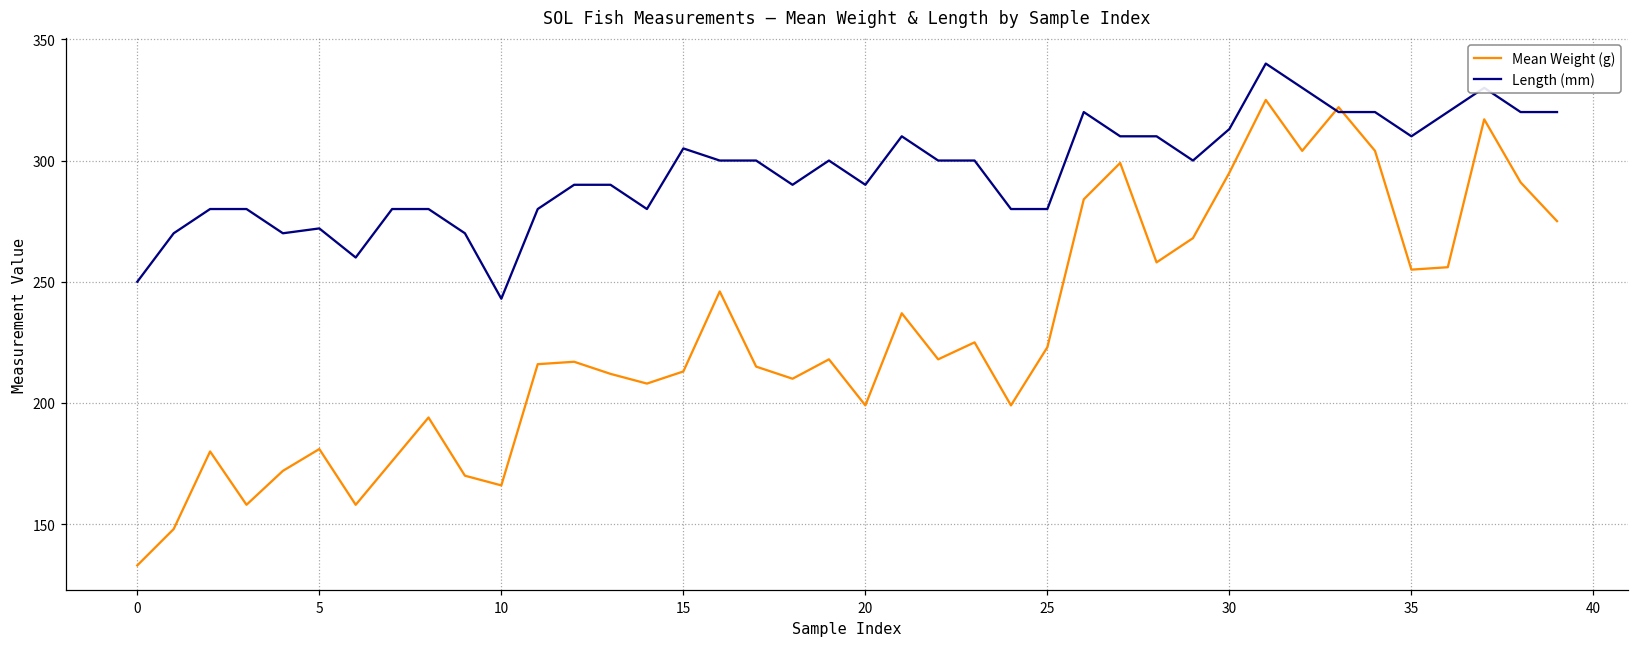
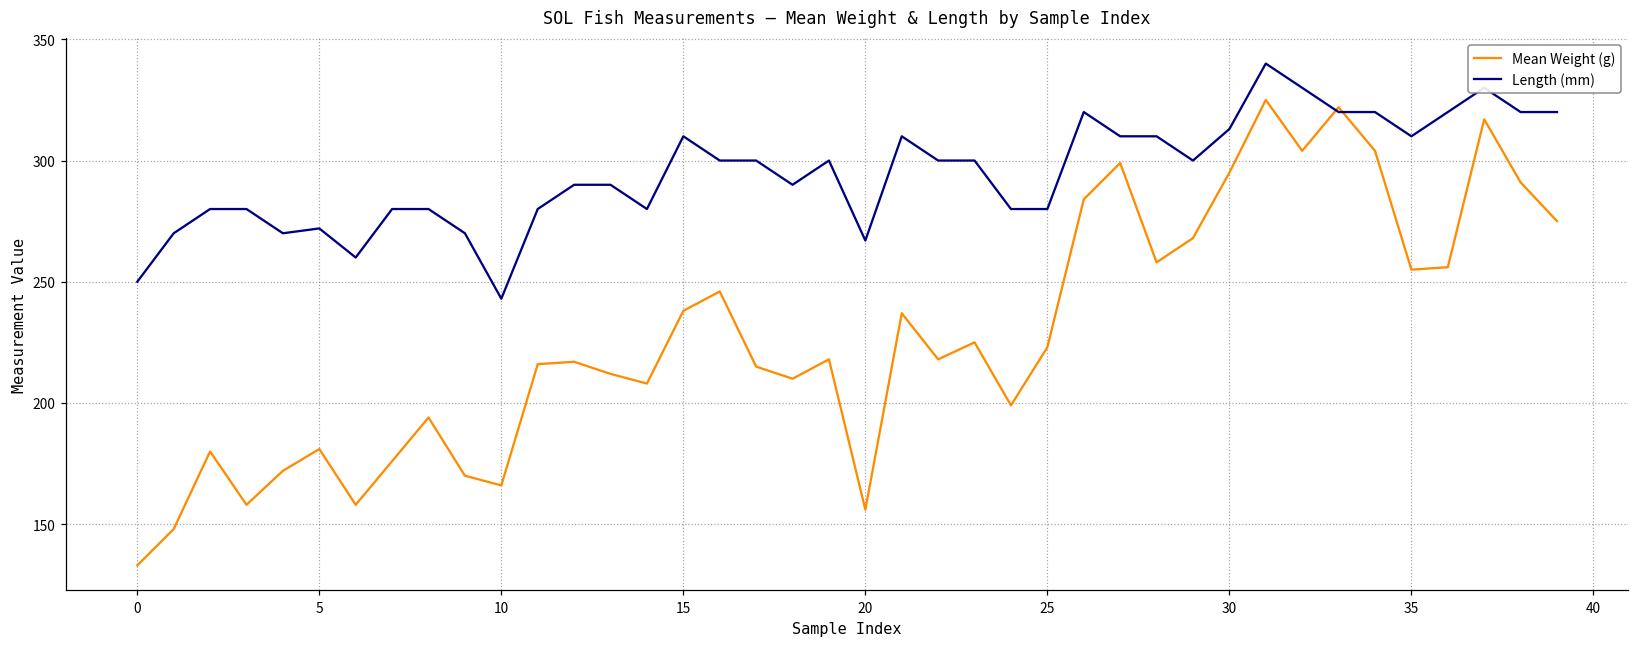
  {
    "Mean Weight (g)": {
      "0": 133,
      "5": 181,
      "10": 166,
-     "15": 213,
-     "20": 199,
+     "15": 238,
+     "20": 156,
      "25": 223,
      "30": 295,
      "35": 255
    },
    "Length (mm)": {
      "0": 250,
      "5": 272,
      "10": 243,
-     "15": 305,
-     "20": 290,
+     "15": 310,
+     "20": 267,
      "25": 280,
      "30": 313,
      "35": 310
    }
  }
